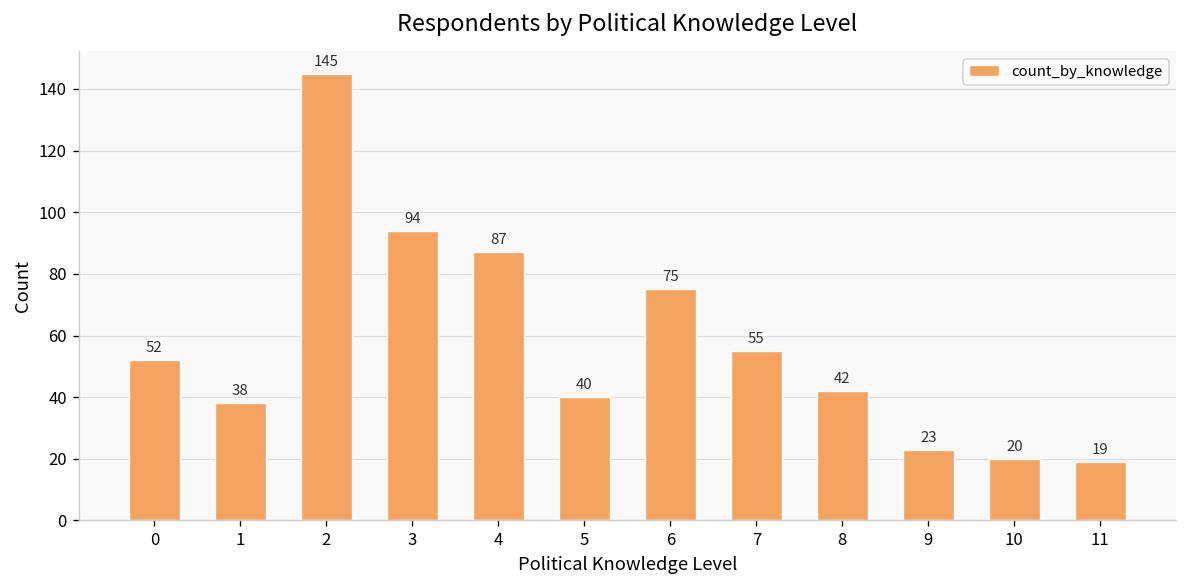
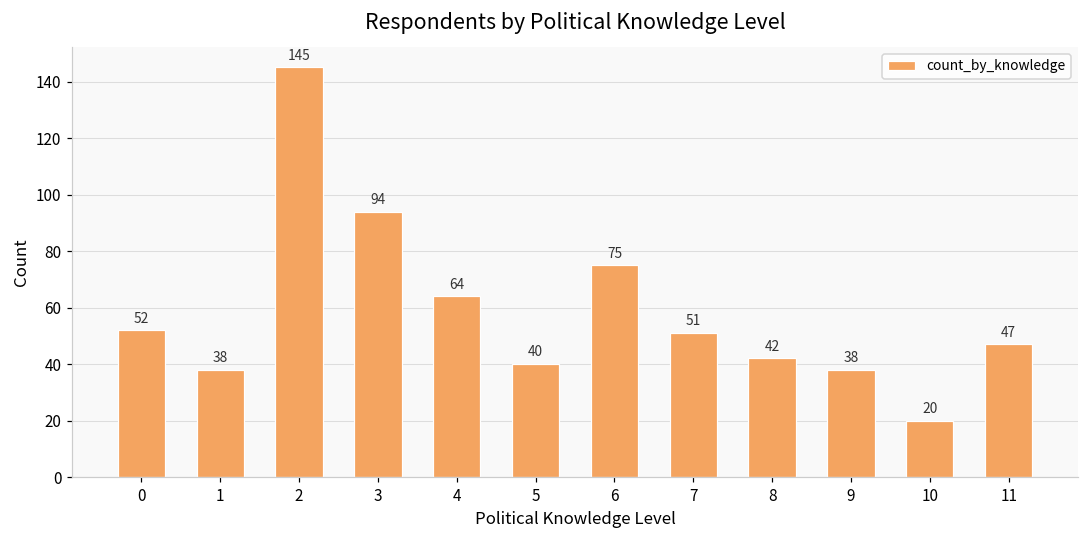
  {
    "0": 52,
    "1": 38,
    "2": 145,
    "3": 94,
-   "4": 87,
+   "4": 64,
    "5": 40,
    "6": 75,
-   "7": 55,
+   "7": 51,
    "8": 42,
-   "9": 23,
+   "9": 38,
    "10": 20,
-   "11": 19
+   "11": 47
  }
